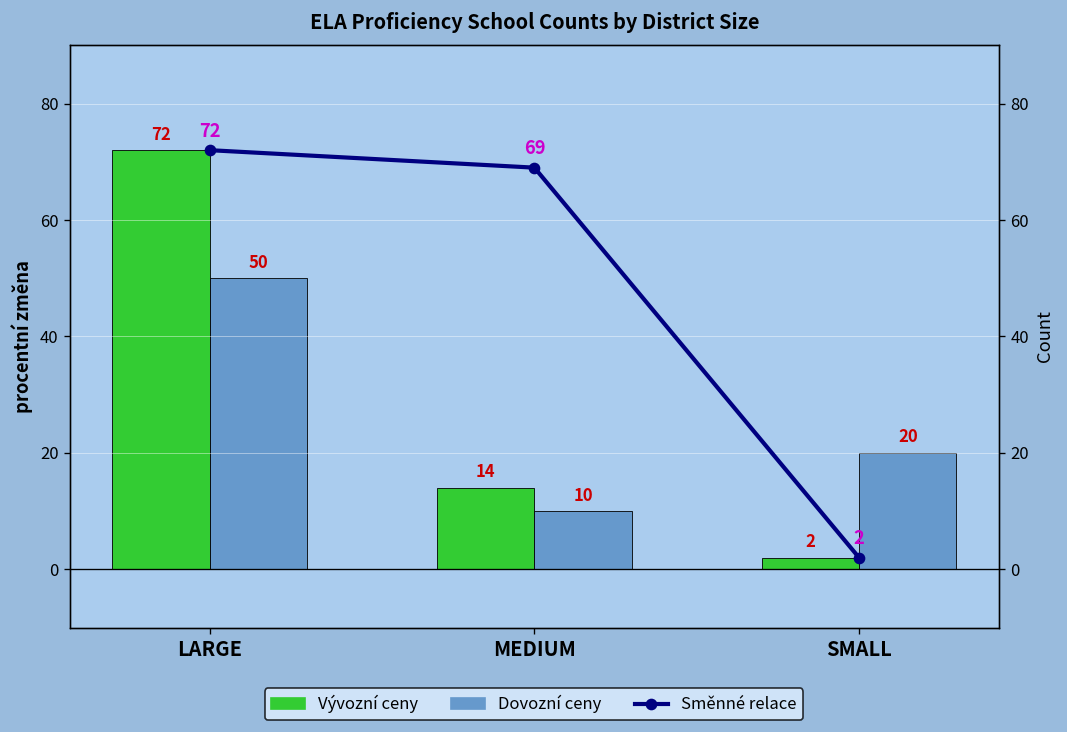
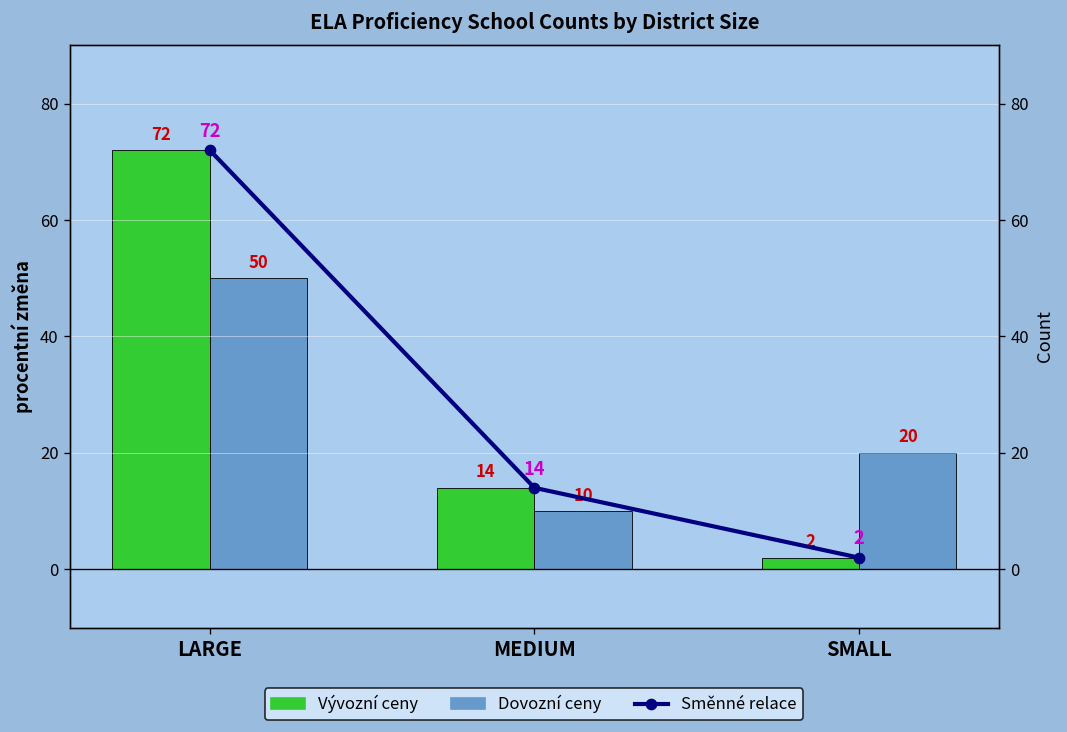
  {
    "Vývozní ceny": {
      "LARGE": 72,
      "MEDIUM": 14,
      "SMALL": 2
    },
    "Dovozní ceny": {
      "LARGE": 50,
      "MEDIUM": 10,
      "SMALL": 20
    },
    "Směnné relace": {
      "LARGE": 72,
-     "MEDIUM": 69,
+     "MEDIUM": 14,
      "SMALL": 2
    }
  }
